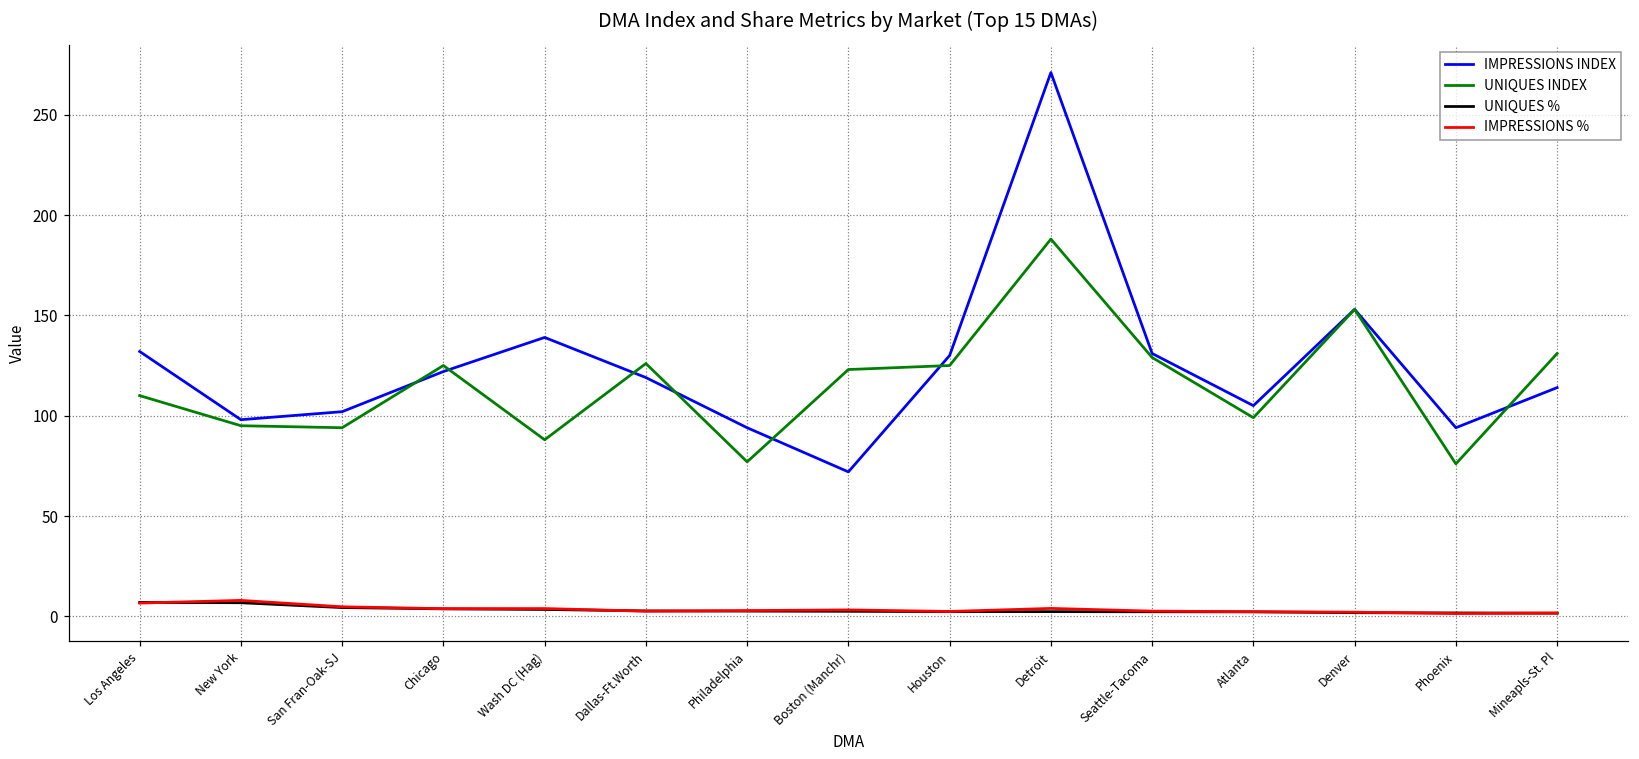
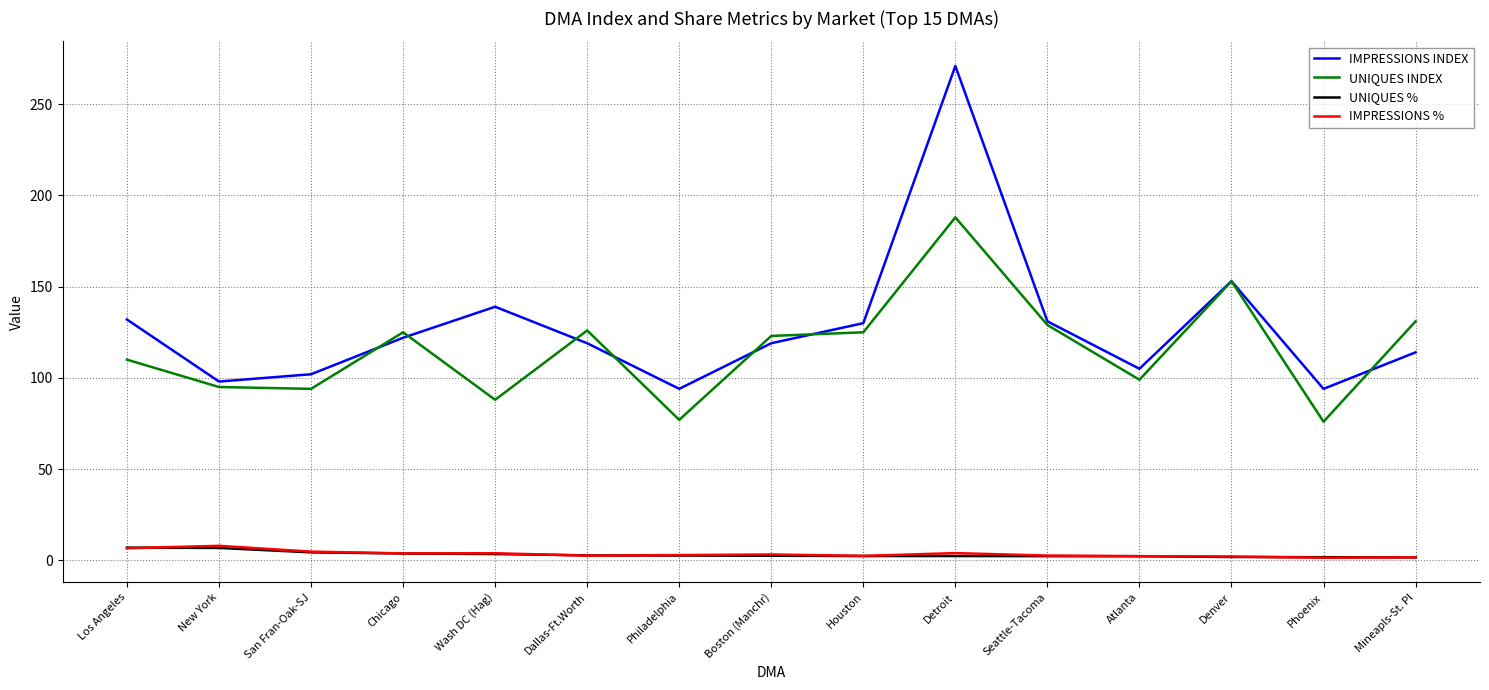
  {
    "IMPRESSIONS INDEX": {
      "Los Angeles": 132,
      "New York": 98,
      "San Fran-Oak-SJ": 102,
      "Chicago": 122,
      "Wash DC (Hag)": 139,
      "Dallas-Ft.Worth": 119,
      "Philadelphia": 94,
-     "Boston (Manchr)": 72,
+     "Boston (Manchr)": 119,
      "Houston": 130,
      "Detroit": 271,
      "Seattle-Tacoma": 131,
      "Atlanta": 105,
      "Phoenix": 94,
      "Mineapls-St. Pl": 114
    },
    "UNIQUES INDEX": {
      "Los Angeles": 110,
      "New York": 95,
      "San Fran-Oak-SJ": 94,
      "Chicago": 125,
      "Wash DC (Hag)": 88,
      "Dallas-Ft.Worth": 126,
      "Philadelphia": 77,
      "Boston (Manchr)": 123,
      "Houston": 125,
      "Detroit": 188,
      "Seattle-Tacoma": 129,
      "Atlanta": 99,
      "Phoenix": 76,
      "Mineapls-St. Pl": 131
    },
    "UNIQUES %": {
      "Detroit": 2
    },
    "IMPRESSIONS %": {
      "Detroit": 4
    }
  }
